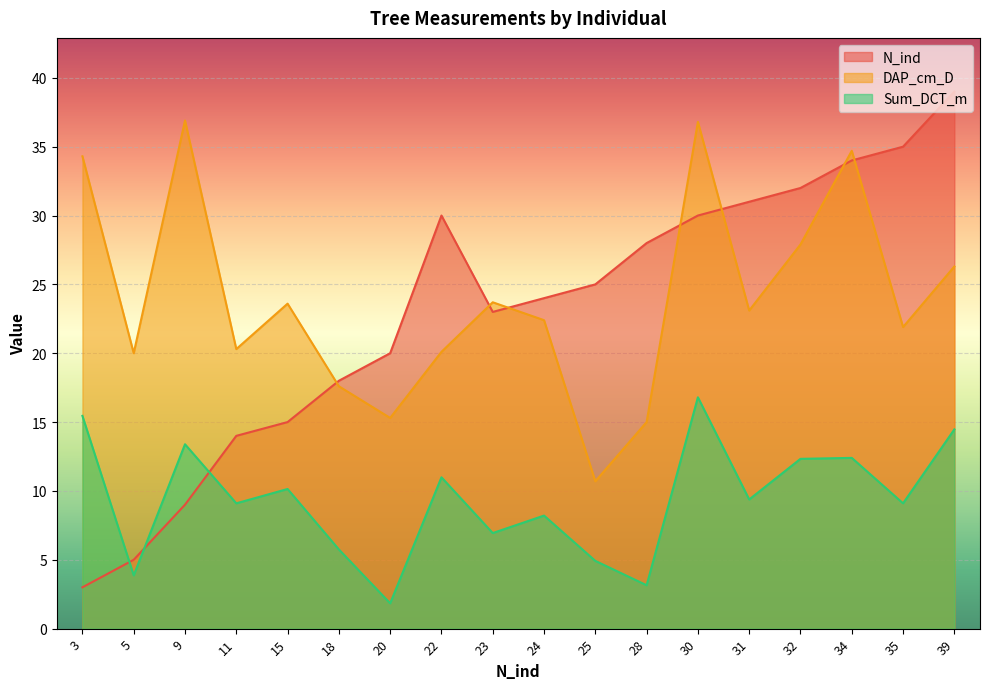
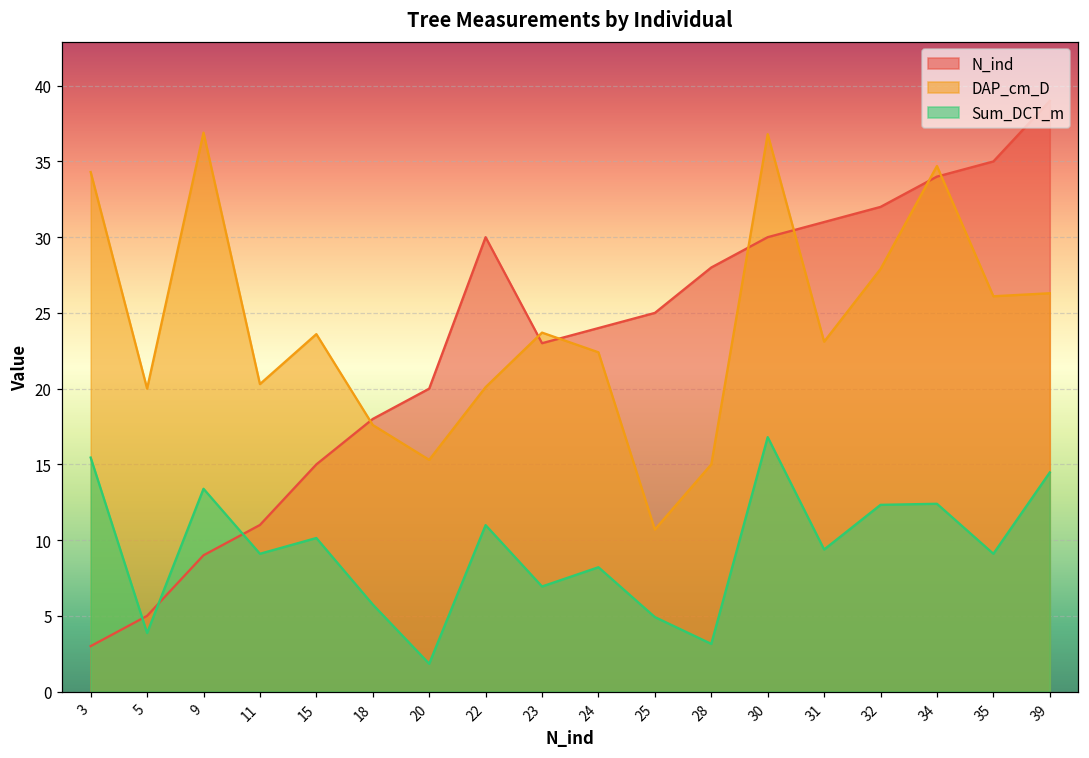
  {
    "N_ind": {
      "3": 3,
      "5": 5,
      "9": 9,
-     "11": 14,
+     "11": 11,
      "15": 15,
      "18": 18,
      "20": 20,
      "22": 30,
      "23": 23,
      "24": 24,
      "25": 25,
      "28": 28,
      "30": 30,
      "31": 31,
      "32": 32,
      "34": 34,
      "35": 35
    },
    "DAP_cm_D": {
      "3": 34.3,
      "5": 20.0,
      "9": 36.9,
      "11": 20.3,
      "15": 23.6,
      "18": 17.6,
      "20": 15.3,
      "22": 20.1,
      "23": 23.7,
      "24": 22.4,
      "25": 10.7,
      "28": 15.0,
      "30": 36.8,
      "31": 23.1,
      "32": 27.9,
      "34": 34.7,
-     "35": 21.9,
+     "35": 26.1,
      "39": 26.3
    },
    "Sum_DCT_m": {
      "3": 15.5,
      "5": 3.9,
      "9": 13.4,
      "11": 9.1,
      "15": 10.1,
      "18": 5.8,
      "20": 1.8,
      "22": 11.0,
      "23": 6.9,
      "24": 8.2,
      "25": 4.9,
      "28": 3.2,
      "30": 16.8,
      "31": 9.4,
      "32": 12.3,
      "34": 12.4,
      "35": 9.1,
      "39": 14.5
    }
  }
